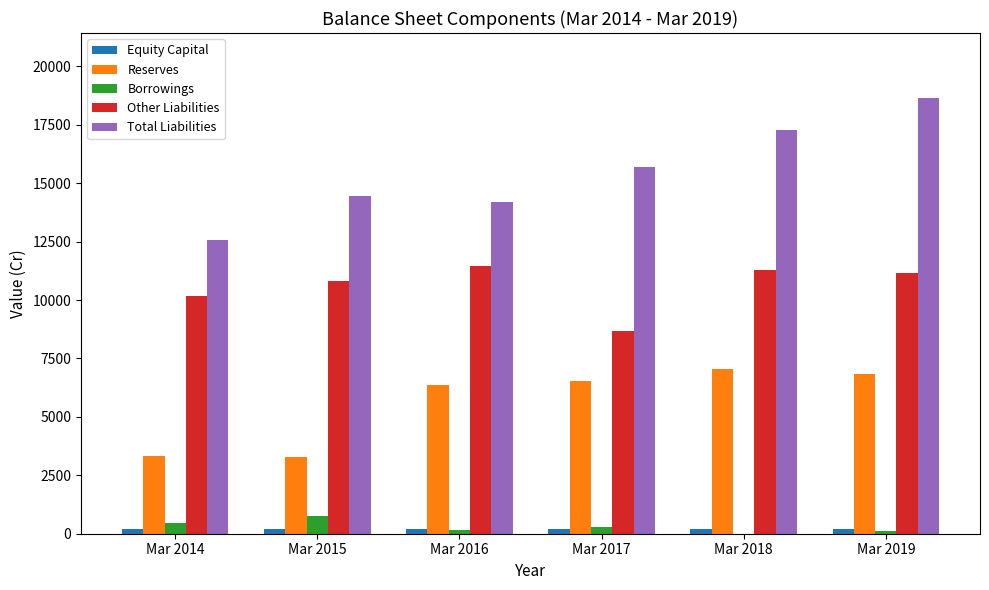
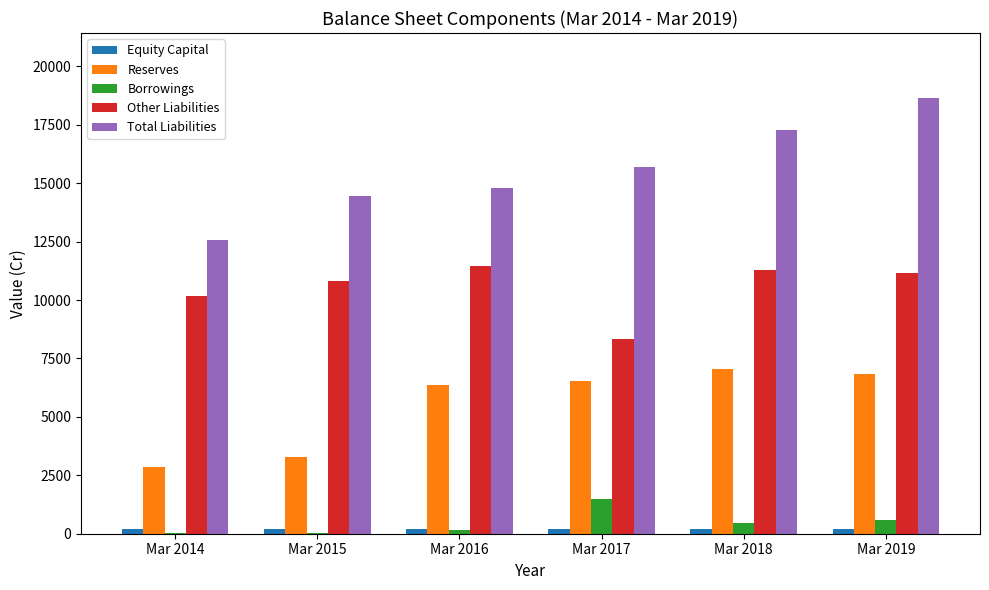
  {
    "Equity Capital": {
      "Mar 2014": 200,
      "Mar 2015": 200,
      "Mar 2016": 200,
      "Mar 2017": 200,
      "Mar 2018": 200,
      "Mar 2019": 200
    },
    "Reserves": {
-     "Mar 2014": 3300,
+     "Mar 2014": 2900,
      "Mar 2015": 3300,
      "Mar 2016": 6400,
      "Mar 2017": 6500,
      "Mar 2018": 7100,
      "Mar 2019": 6800
    },
    "Borrowings": {
-     "Mar 2014": 500,
-     "Mar 2015": 700,
+     "Mar 2014": 0,
+     "Mar 2015": 0,
      "Mar 2016": 200,
-     "Mar 2017": 300,
-     "Mar 2018": 0,
-     "Mar 2019": 100
+     "Mar 2017": 1500,
+     "Mar 2018": 500,
+     "Mar 2019": 600
    },
    "Other Liabilities": {
      "Mar 2014": 10200,
      "Mar 2015": 10800,
      "Mar 2016": 11500,
-     "Mar 2017": 8700,
+     "Mar 2017": 8300,
      "Mar 2018": 11300,
      "Mar 2019": 11100
    },
    "Total Liabilities": {
      "Mar 2014": 12600,
      "Mar 2015": 14400,
-     "Mar 2016": 14200,
+     "Mar 2016": 14800,
      "Mar 2017": 15700,
      "Mar 2018": 17300,
      "Mar 2019": 18600
    }
  }
